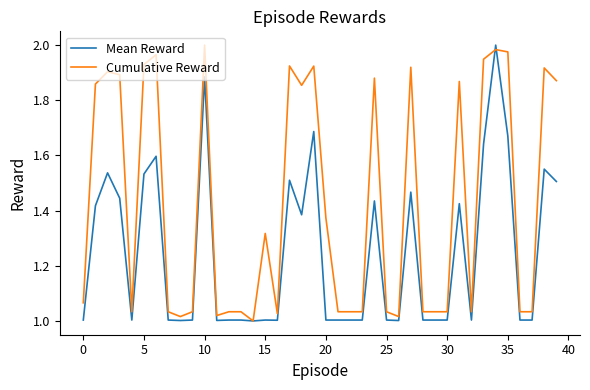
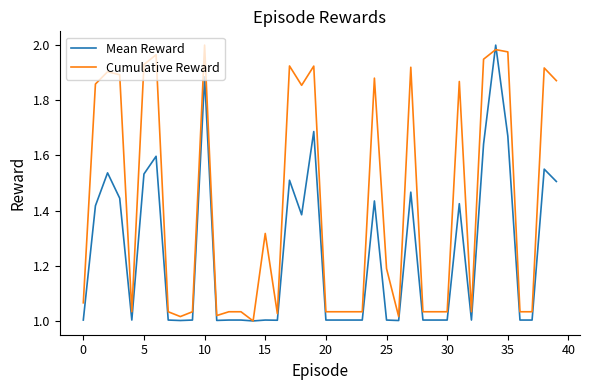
  {
    "Mean Reward": {
      "0": 1.00,
      "5": 1.53,
      "15": 1.00,
      "20": 1.00,
      "25": 1.00,
      "30": 1.00,
      "35": 1.67
    },
    "Cumulative Reward": {
      "0": 1.07,
      "15": 1.32,
-     "20": 1.37,
-     "25": 1.03,
+     "20": 1.03,
+     "25": 1.19,
      "30": 1.03,
      "35": 1.98
    }
  }
